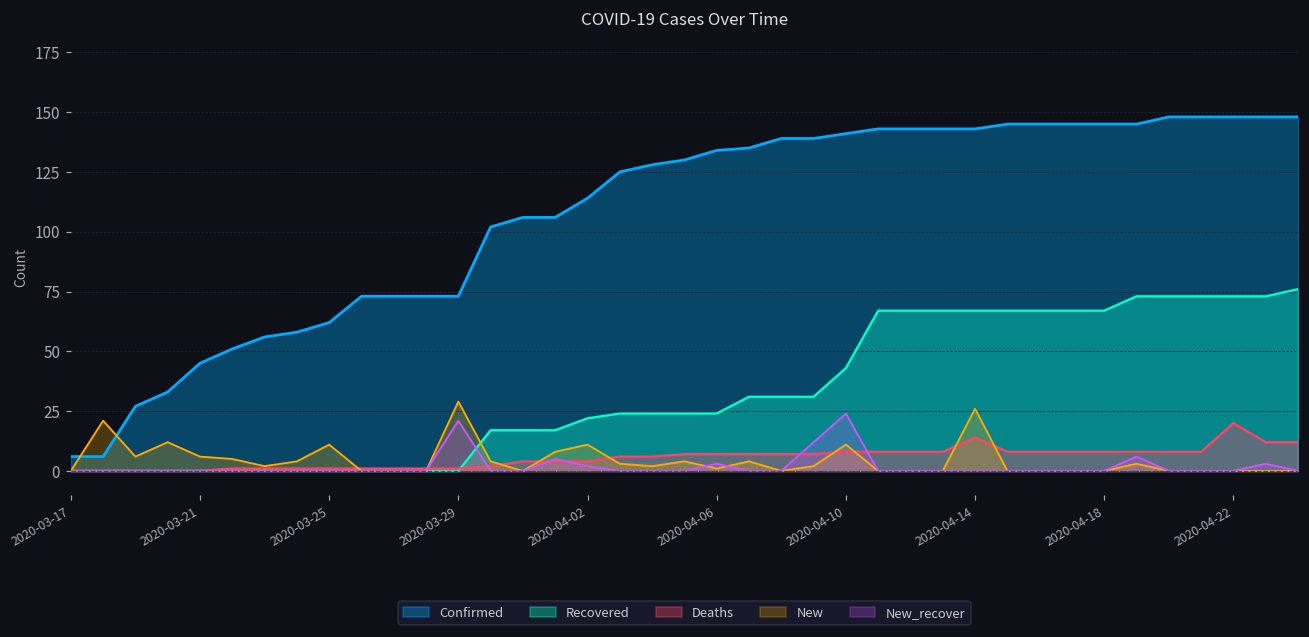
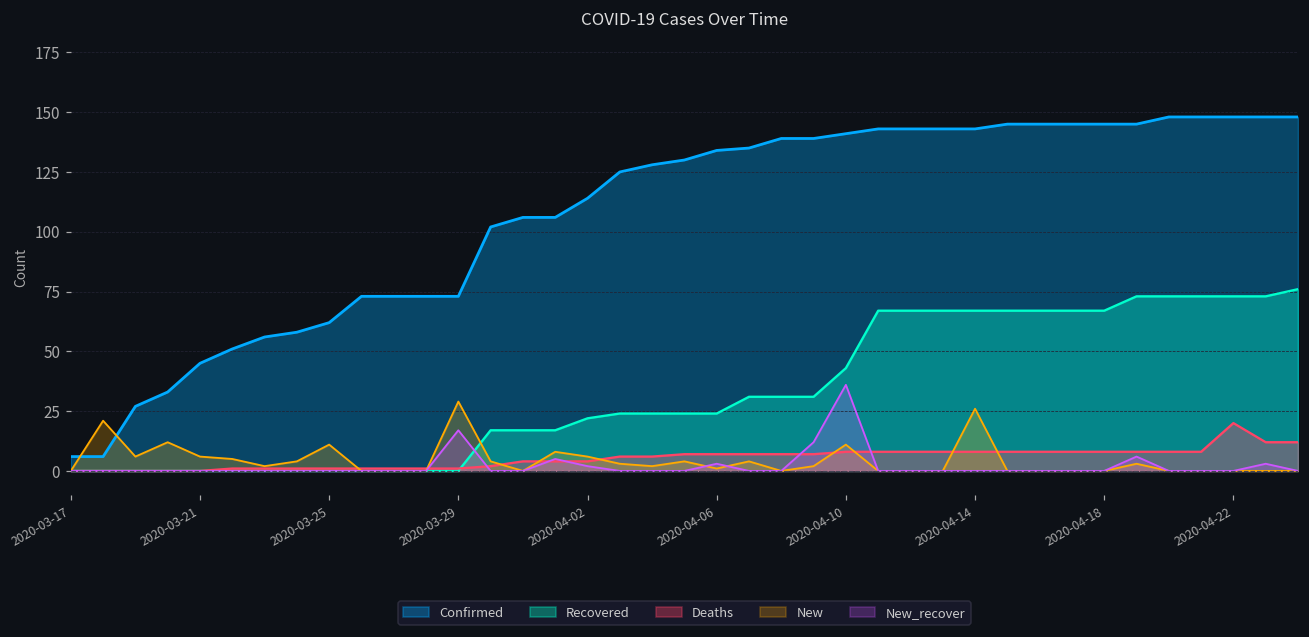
  {
    "Deaths": {
      "2020-04-02": 4,
      "2020-04-06": 7,
      "2020-04-10": 8,
-     "2020-04-14": 14,
+     "2020-04-14": 8,
      "2020-04-18": 8,
      "2020-04-22": 20
    },
    "New": {
      "2020-03-21": 6,
      "2020-03-25": 11,
      "2020-03-29": 29,
-     "2020-04-02": 11,
+     "2020-04-02": 6,
      "2020-04-06": 1,
      "2020-04-10": 11,
      "2020-04-14": 26
    },
    "New_recover": {
-     "2020-03-29": 21,
+     "2020-03-29": 17,
      "2020-04-02": 2,
      "2020-04-06": 3,
-     "2020-04-10": 24,
+     "2020-04-10": 36,
      "2020-04-14": 0
    }
  }
